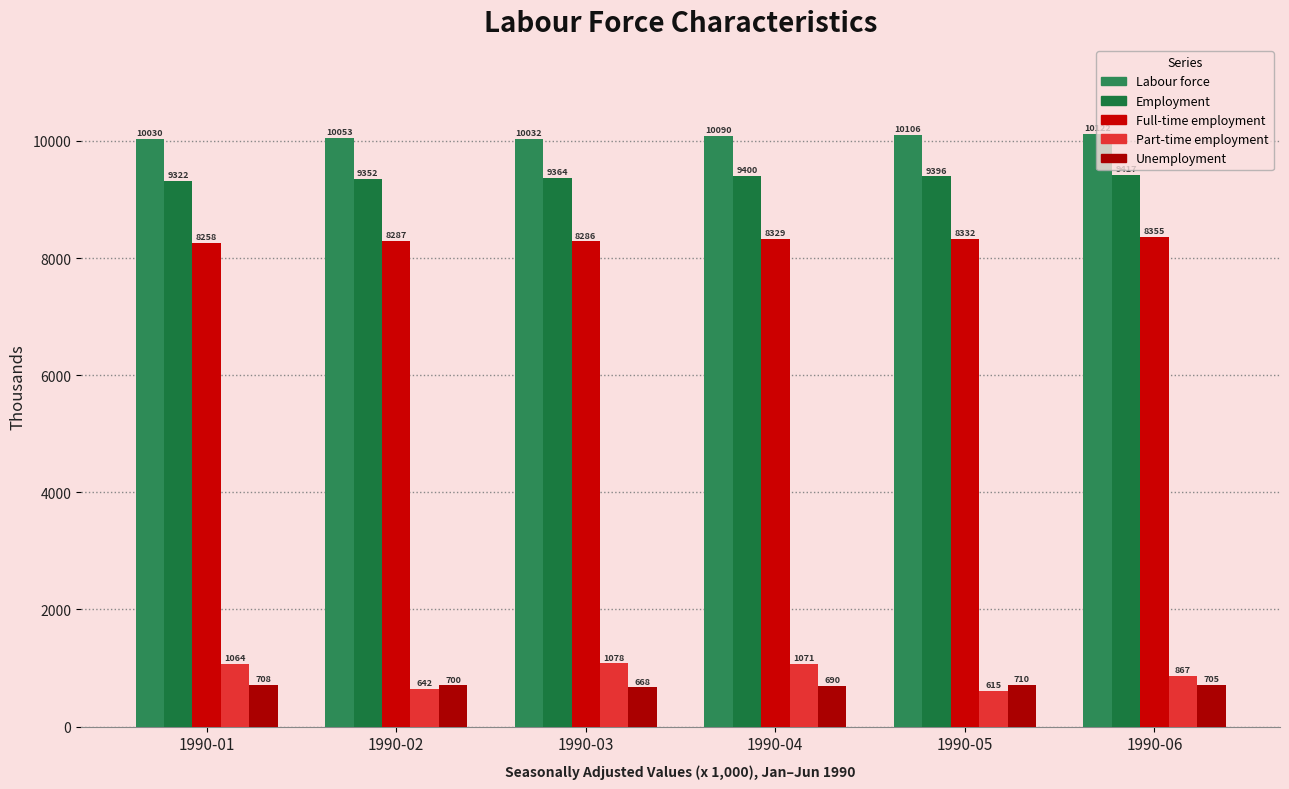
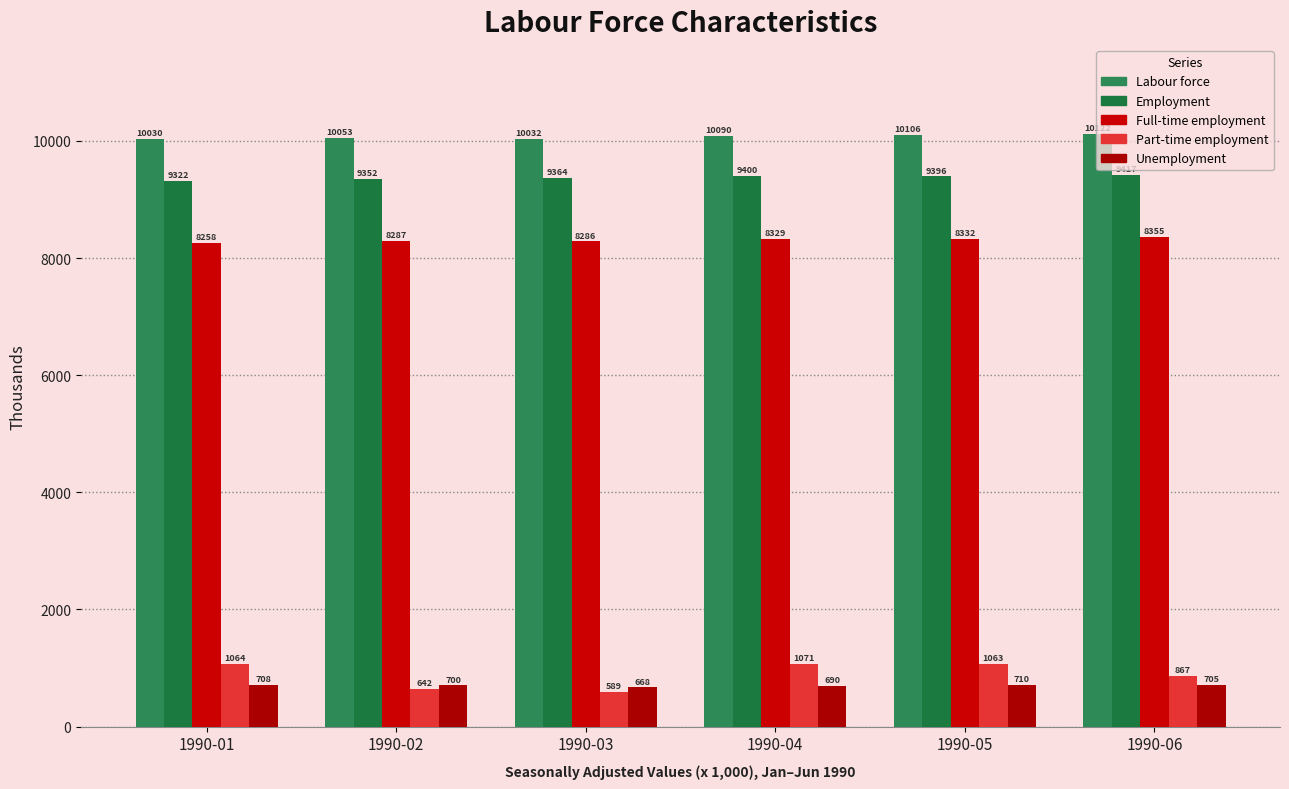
  {
    "Part-time employment": {
      "1990-01": 1064,
      "1990-02": 642,
-     "1990-03": 1078,
+     "1990-03": 589,
      "1990-04": 1071,
-     "1990-05": 615,
+     "1990-05": 1063,
      "1990-06": 867
    }
  }
